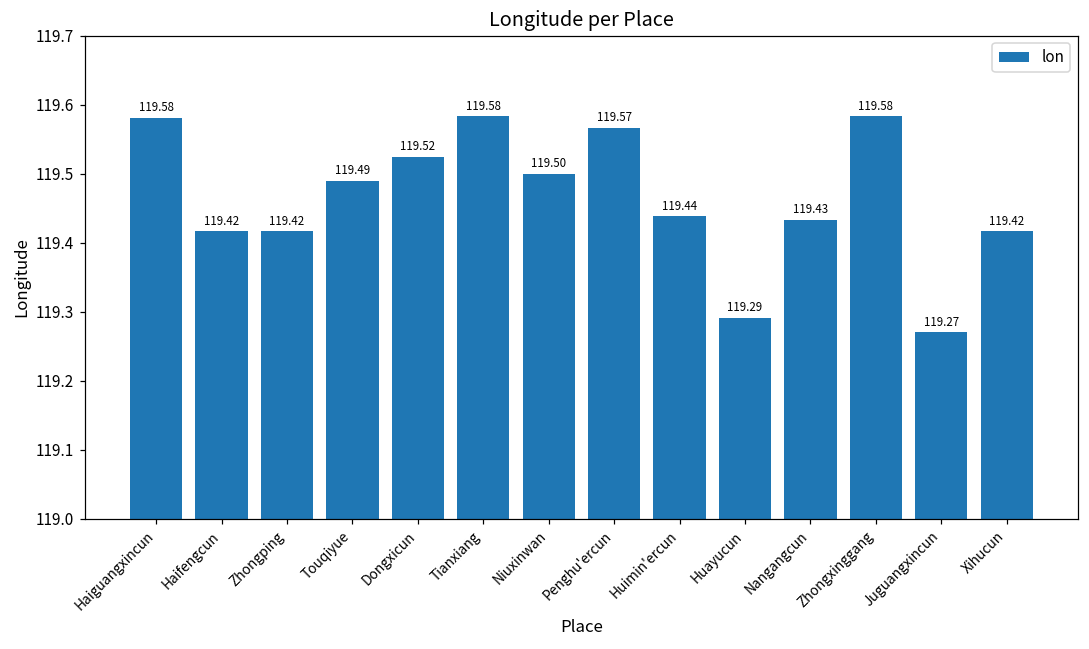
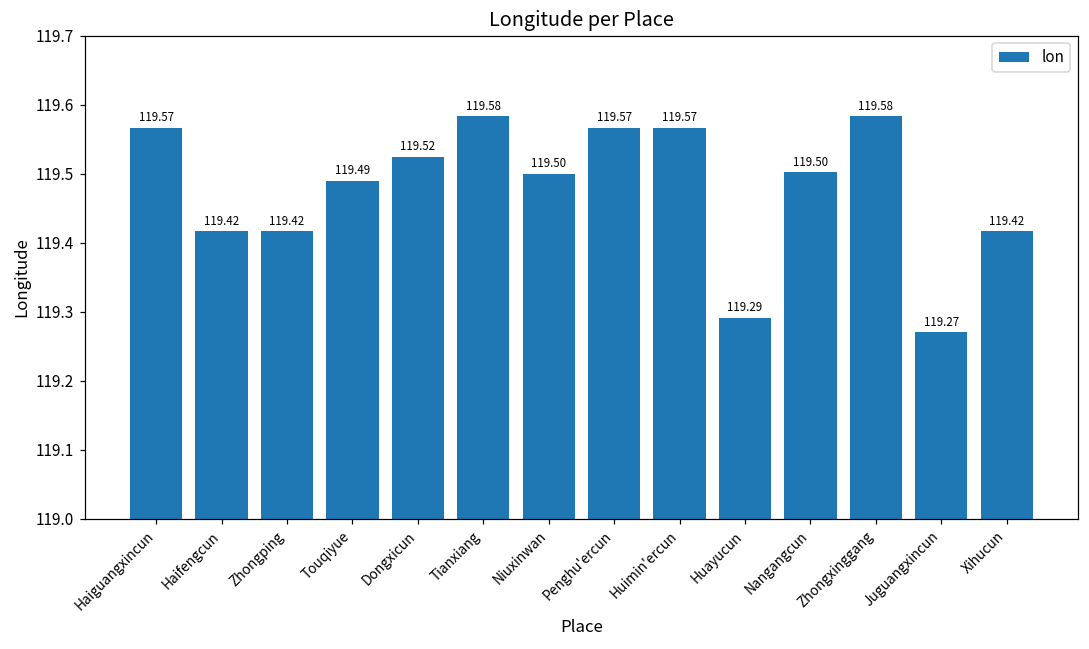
  {
-   "Haiguangxincun": 119.58,
+   "Haiguangxincun": 119.57,
    "Haifengcun": 119.42,
    "Zhongping": 119.42,
    "Touqiyue": 119.49,
    "Dongxicun": 119.52,
    "Tianxiang": 119.58,
    "Niuxinwan": 119.50,
    "Penghu'ercun": 119.57,
-   "Huimin'ercun": 119.44,
+   "Huimin'ercun": 119.57,
    "Huayucun": 119.29,
-   "Nangangcun": 119.43,
+   "Nangangcun": 119.50,
    "Zhongxinggang": 119.58,
    "Juguangxincun": 119.27,
    "Xihucun": 119.42
  }
